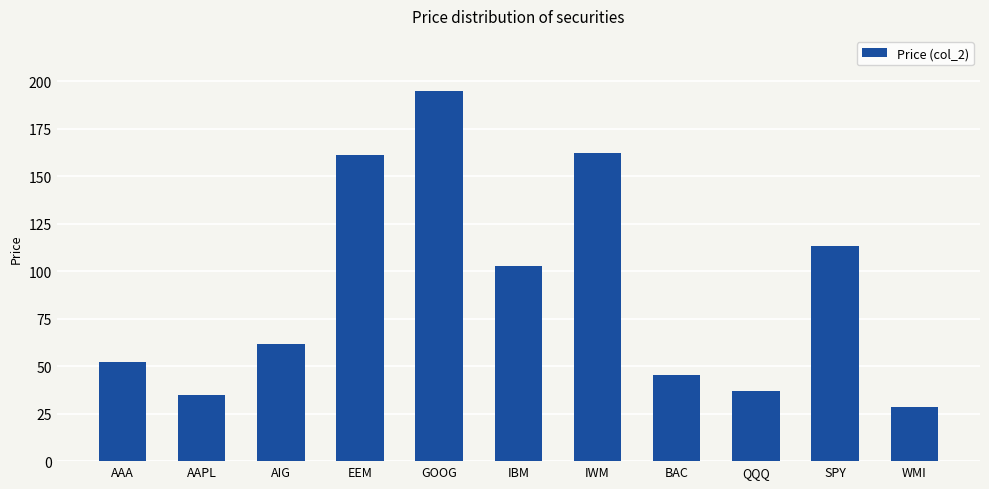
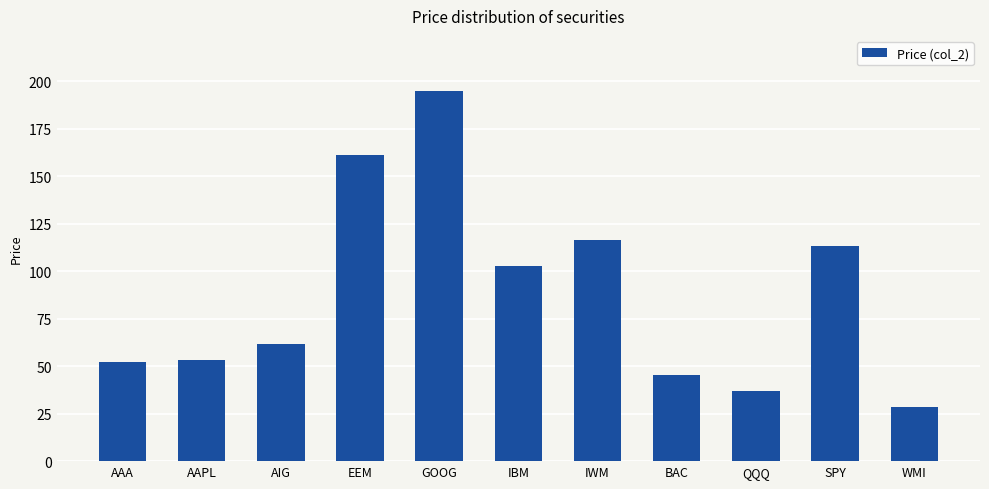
  {
    "AAA": 52,
-   "AAPL": 35,
+   "AAPL": 54,
    "AIG": 61,
    "EEM": 161,
    "GOOG": 195,
    "IBM": 103,
-   "IWM": 162,
+   "IWM": 117,
    "BAC": 45,
    "QQQ": 37,
    "SPY": 114,
    "WMI": 28
  }
